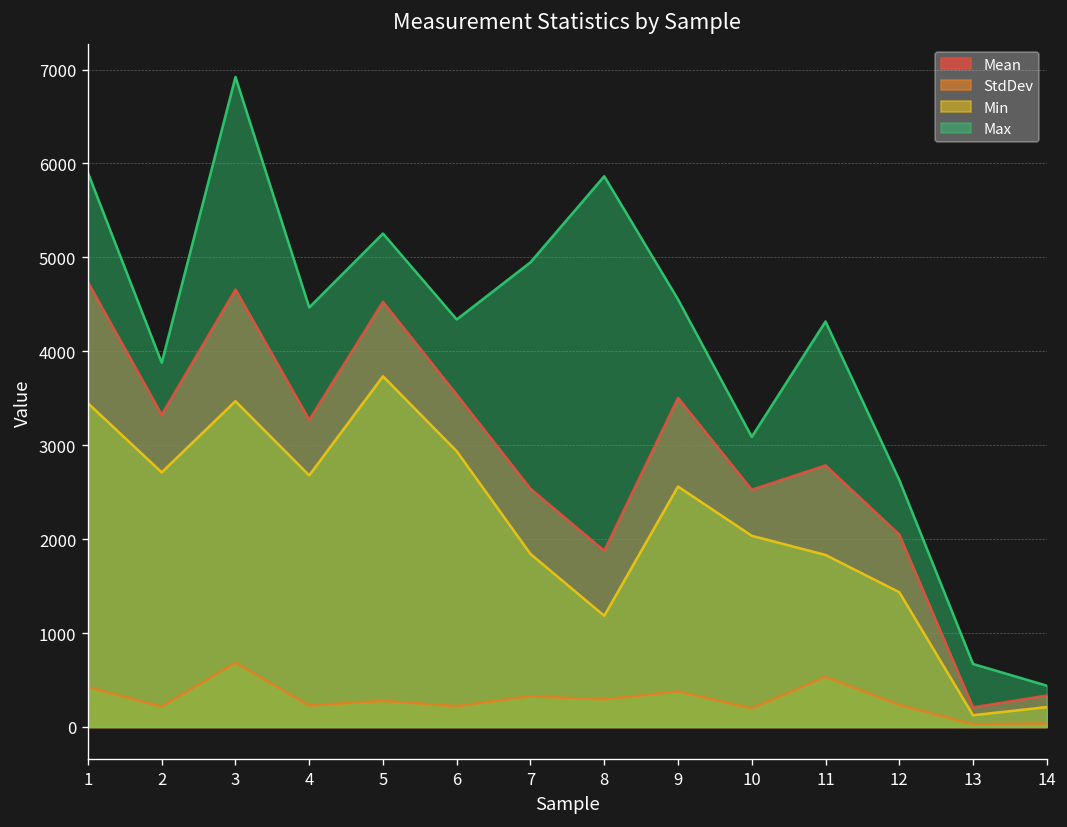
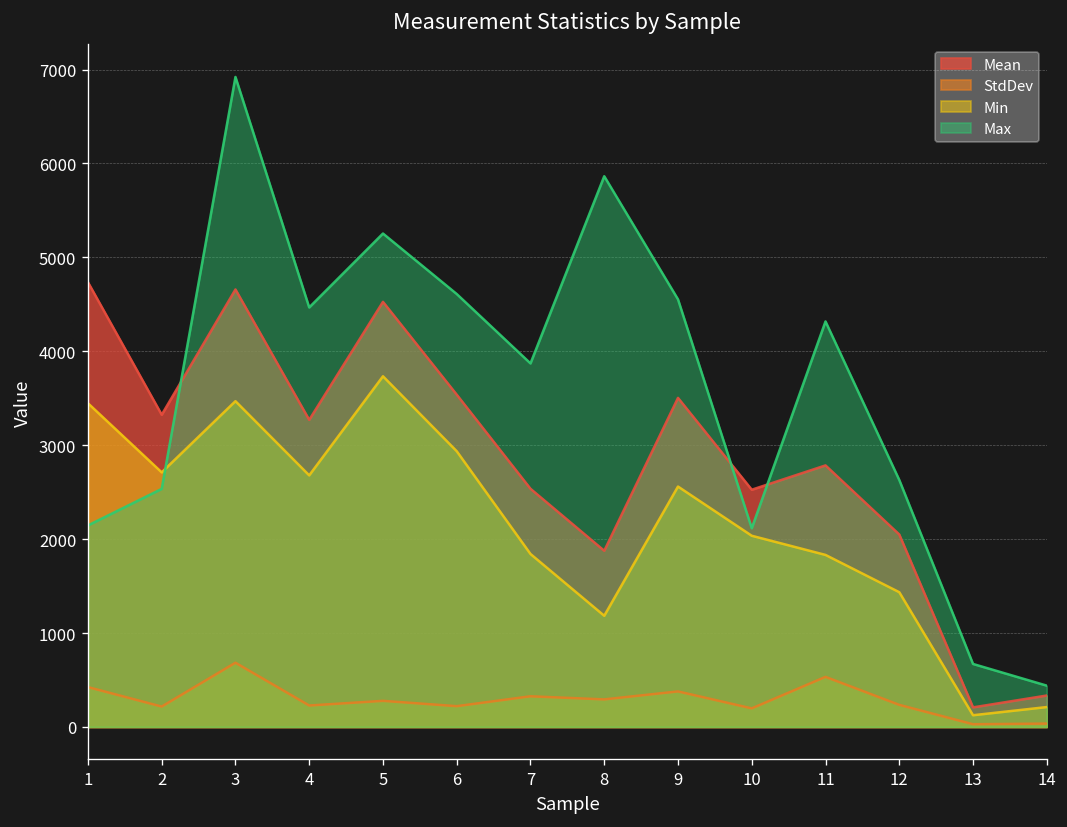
  {
    "Max": {
-     "1": 5900,
-     "2": 3900,
+     "1": 2100,
+     "2": 2500,
      "3": 6900,
      "4": 4500,
      "5": 5300,
-     "6": 4300,
-     "7": 4900,
+     "6": 4600,
+     "7": 3900,
      "8": 5900,
      "9": 4600,
-     "10": 3100,
+     "10": 2100,
      "11": 4300,
      "12": 2600,
      "13": 700,
      "14": 400
    }
  }
